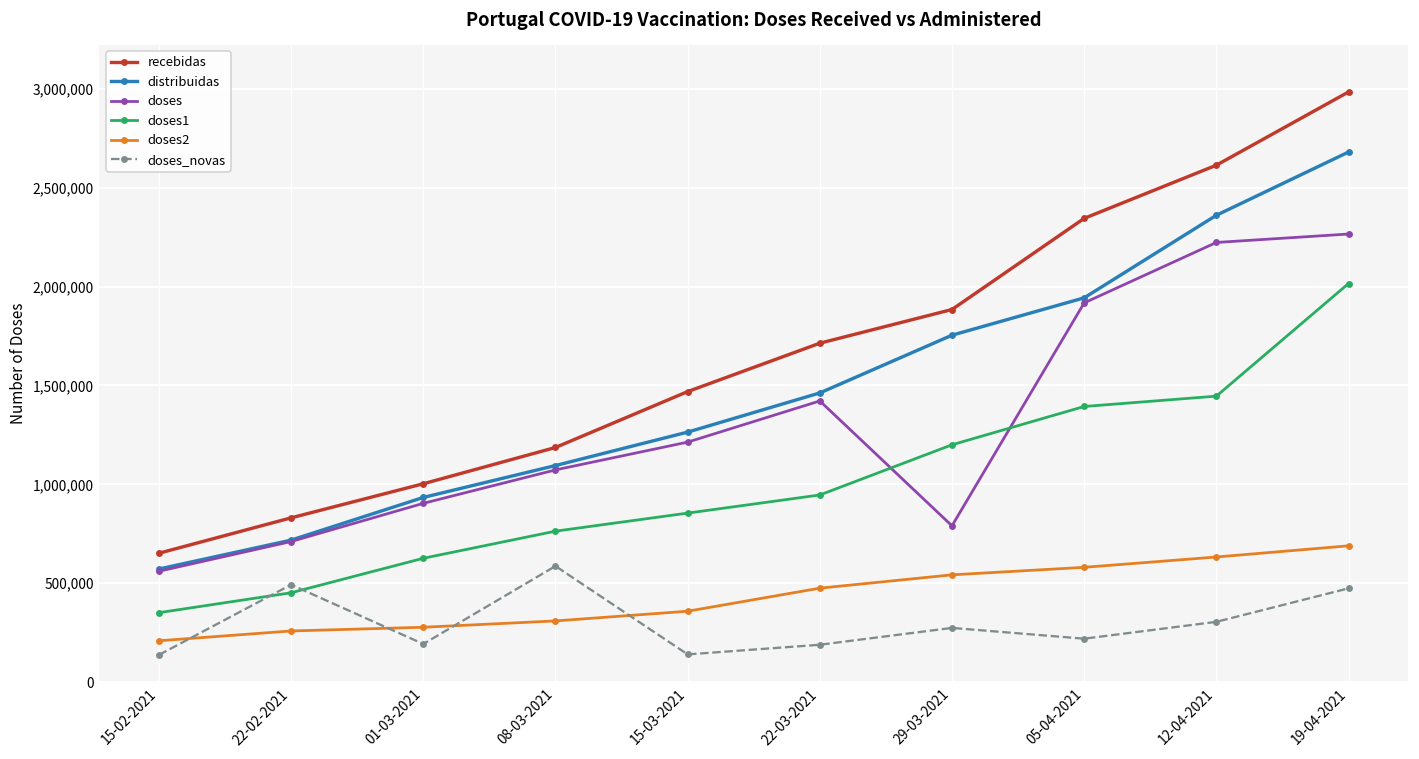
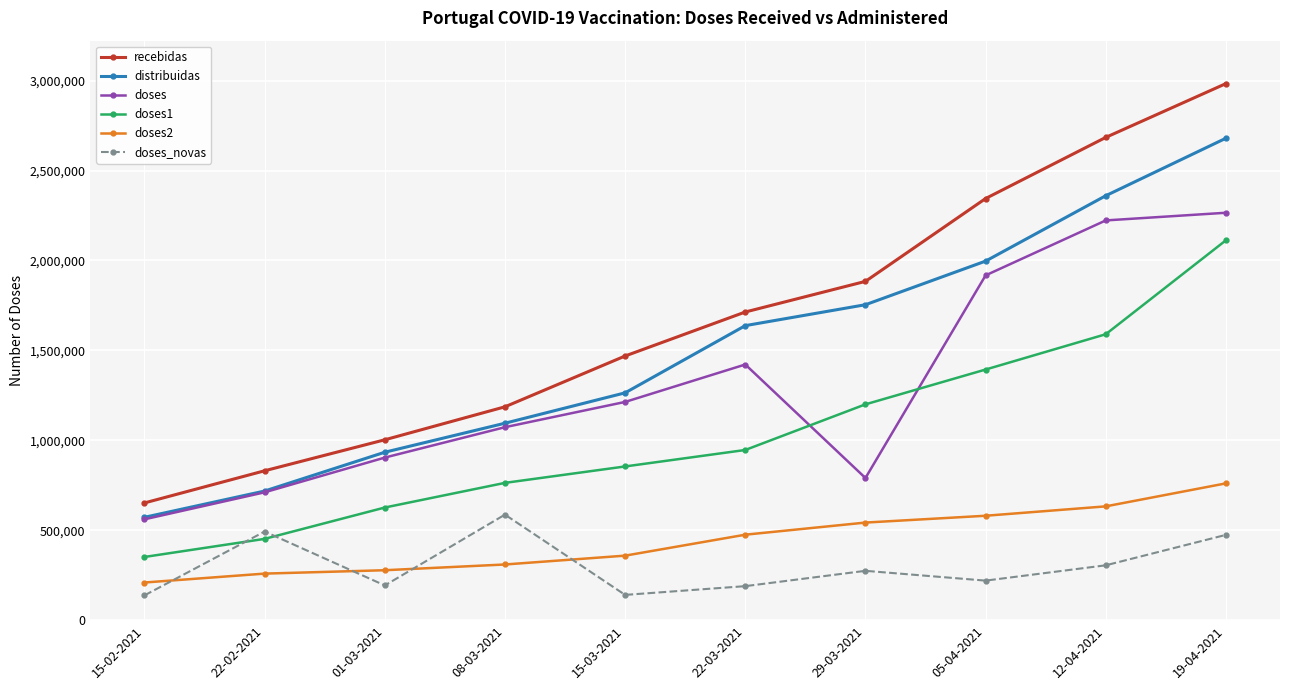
  {
    "recebidas": {
      "15-02-2021": "650,000",
      "22-02-2021": "830,000",
      "01-03-2021": "1,000,000",
      "08-03-2021": "1,190,000",
      "15-03-2021": "1,470,000",
      "22-03-2021": "1,710,000",
      "29-03-2021": "1,880,000",
      "05-04-2021": "2,340,000",
-     "12-04-2021": "2,610,000",
+     "12-04-2021": "2,680,000",
      "19-04-2021": "2,980,000"
    },
    "distribuidas": {
      "01-03-2021": "930,000",
      "08-03-2021": "1,100,000",
      "15-03-2021": "1,260,000",
-     "22-03-2021": "1,460,000",
+     "22-03-2021": "1,640,000",
      "29-03-2021": "1,750,000",
-     "05-04-2021": "1,940,000",
+     "05-04-2021": "2,000,000",
      "12-04-2021": "2,360,000",
      "19-04-2021": "2,680,000"
    },
    "doses": {
      "01-03-2021": "900,000",
      "08-03-2021": "1,070,000",
      "15-03-2021": "1,210,000",
      "22-03-2021": "1,420,000",
      "29-03-2021": "790,000",
      "05-04-2021": "1,920,000",
      "12-04-2021": "2,220,000",
      "19-04-2021": "2,270,000"
    },
    "doses1": {
      "15-02-2021": "350,000",
      "22-02-2021": "450,000",
      "01-03-2021": "630,000",
      "08-03-2021": "760,000",
      "15-03-2021": "850,000",
      "22-03-2021": "950,000",
      "29-03-2021": "1,200,000",
      "05-04-2021": "1,390,000",
-     "12-04-2021": "1,450,000",
-     "19-04-2021": "2,020,000"
+     "12-04-2021": "1,590,000",
+     "19-04-2021": "2,110,000"
    },
    "doses2": {
      "15-02-2021": "210,000",
      "22-02-2021": "260,000",
      "01-03-2021": "280,000",
      "08-03-2021": "310,000",
      "15-03-2021": "360,000",
      "22-03-2021": "480,000",
      "29-03-2021": "540,000",
      "05-04-2021": "580,000",
      "12-04-2021": "630,000",
-     "19-04-2021": "690,000"
+     "19-04-2021": "760,000"
    },
    "doses_novas": {
      "15-02-2021": "140,000",
      "22-02-2021": "490,000",
      "01-03-2021": "190,000",
      "08-03-2021": "590,000",
      "15-03-2021": "140,000",
      "22-03-2021": "190,000",
      "29-03-2021": "270,000",
      "05-04-2021": "220,000",
      "12-04-2021": "310,000",
      "19-04-2021": "470,000"
    }
  }
